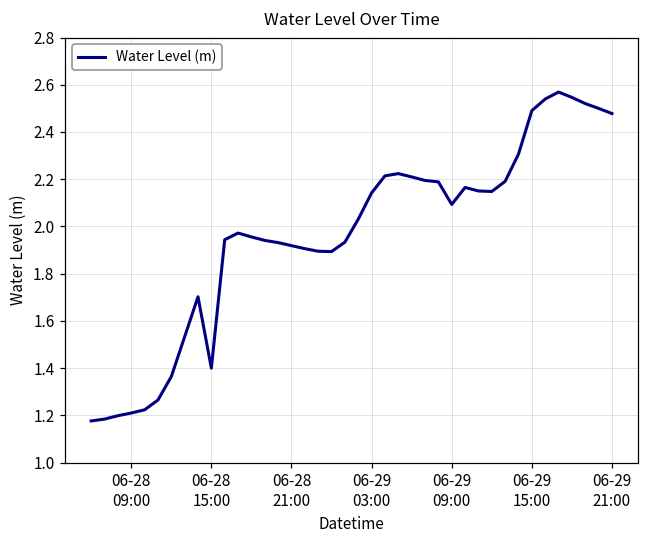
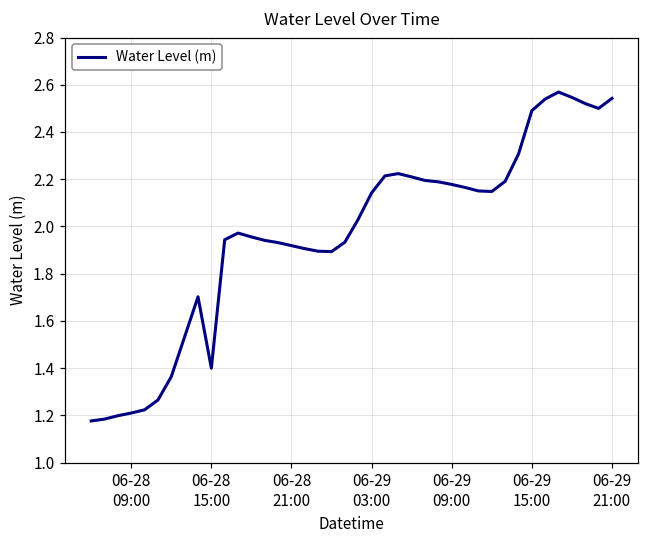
  {
    "06-28 09:00": 1.21,
    "06-28 15:00": 1.40,
    "06-28 21:00": 1.92,
    "06-29 03:00": 2.14,
-   "06-29 09:00": 2.09,
+   "06-29 09:00": 2.18,
    "06-29 15:00": 2.49,
-   "06-29 21:00": 2.48
+   "06-29 21:00": 2.54
  }
